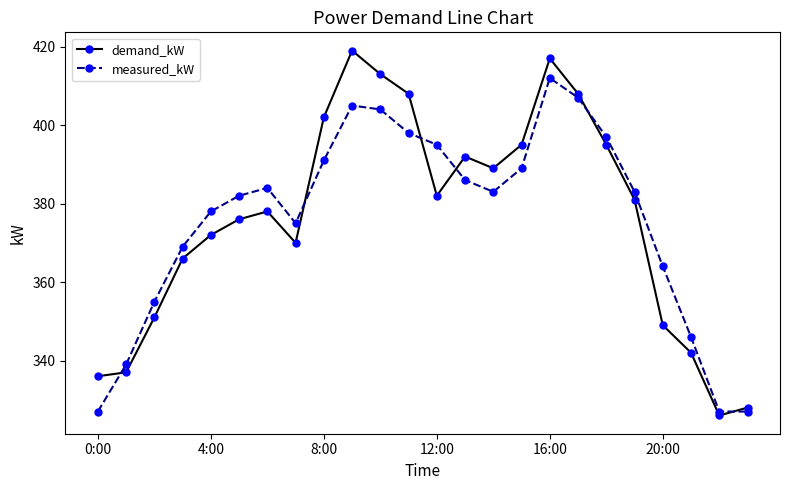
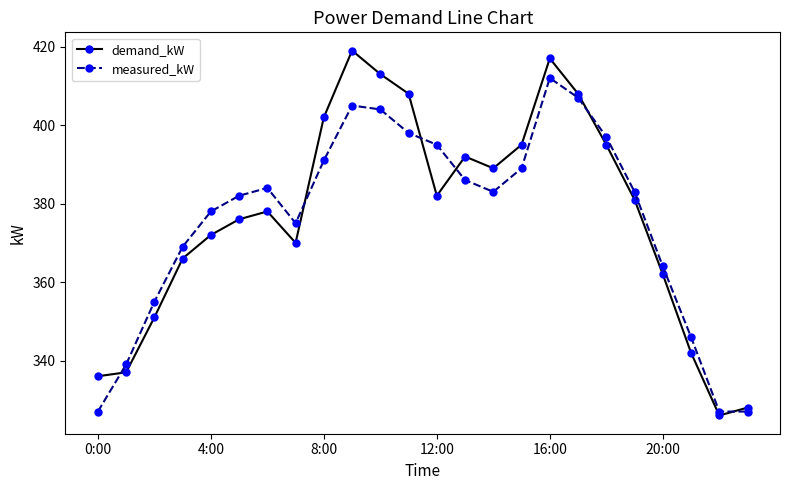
  {
    "demand_kW": {
      "0:00": 336,
      "4:00": 372,
      "8:00": 402,
      "12:00": 382,
      "16:00": 417,
-     "20:00": 349
+     "20:00": 362
    },
    "measured_kW": {
      "0:00": 327,
      "4:00": 378,
      "8:00": 391,
      "12:00": 395,
      "16:00": 412,
      "20:00": 364
    }
  }
